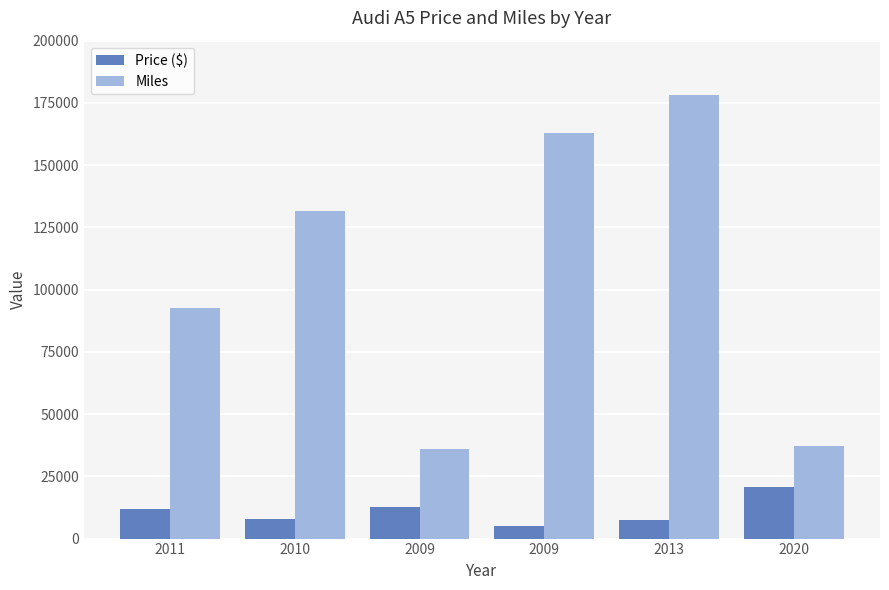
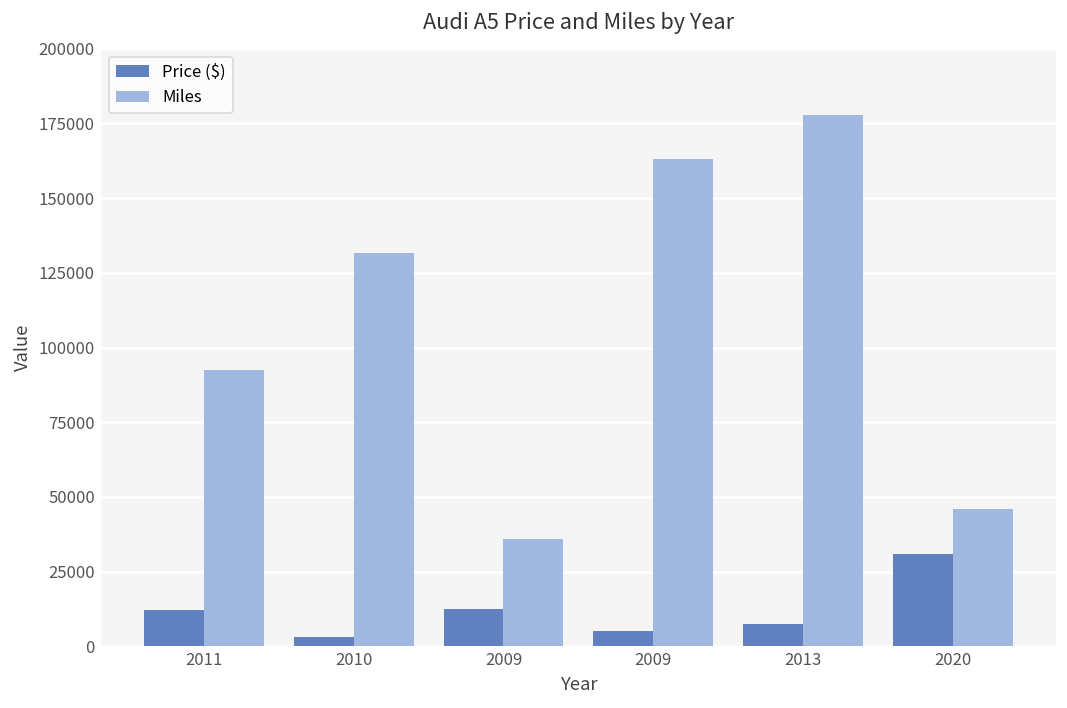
  {
    "Price ($)": {
      "2011": 12000,
-     "2010": 8000,
+     "2010": 3000,
      "2013": 7000,
-     "2020": 21000
+     "2020": 31000
    },
    "Miles": {
      "2011": 92000,
      "2010": 132000,
      "2013": 178000,
-     "2020": 37000
+     "2020": 46000
    }
  }
